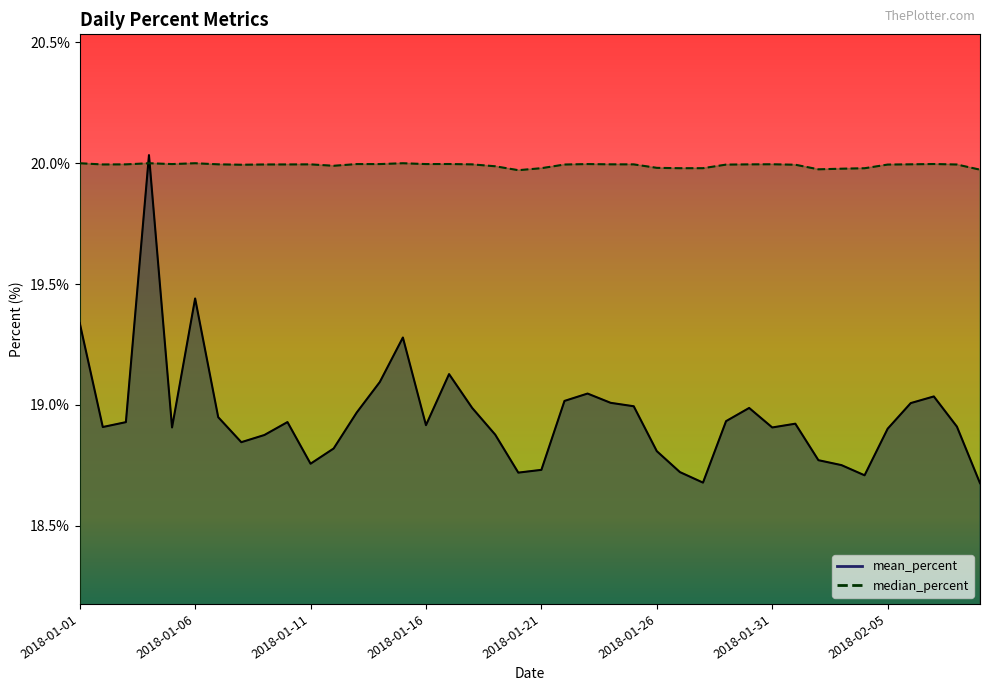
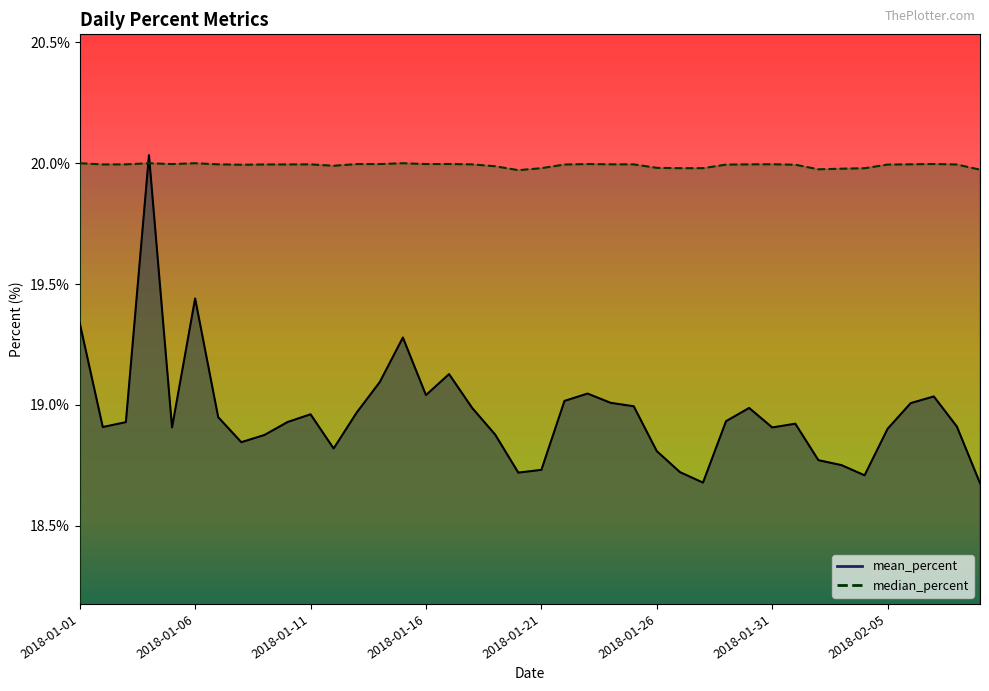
  {
    "mean_percent": {
      "2018-01-01": "19.34%",
      "2018-01-06": "19.44%",
-     "2018-01-11": "18.76%",
-     "2018-01-16": "18.92%",
+     "2018-01-11": "18.96%",
+     "2018-01-16": "19.04%",
      "2018-01-21": "18.73%",
      "2018-01-26": "18.81%",
      "2018-01-31": "18.91%",
      "2018-02-05": "18.90%"
    }
  }
